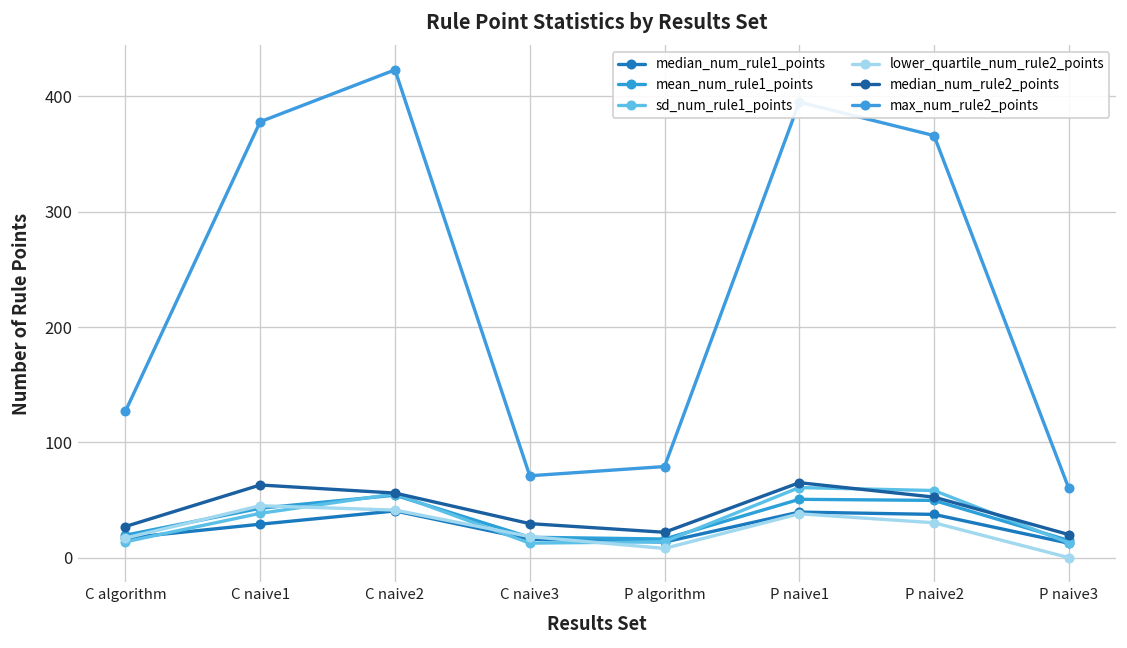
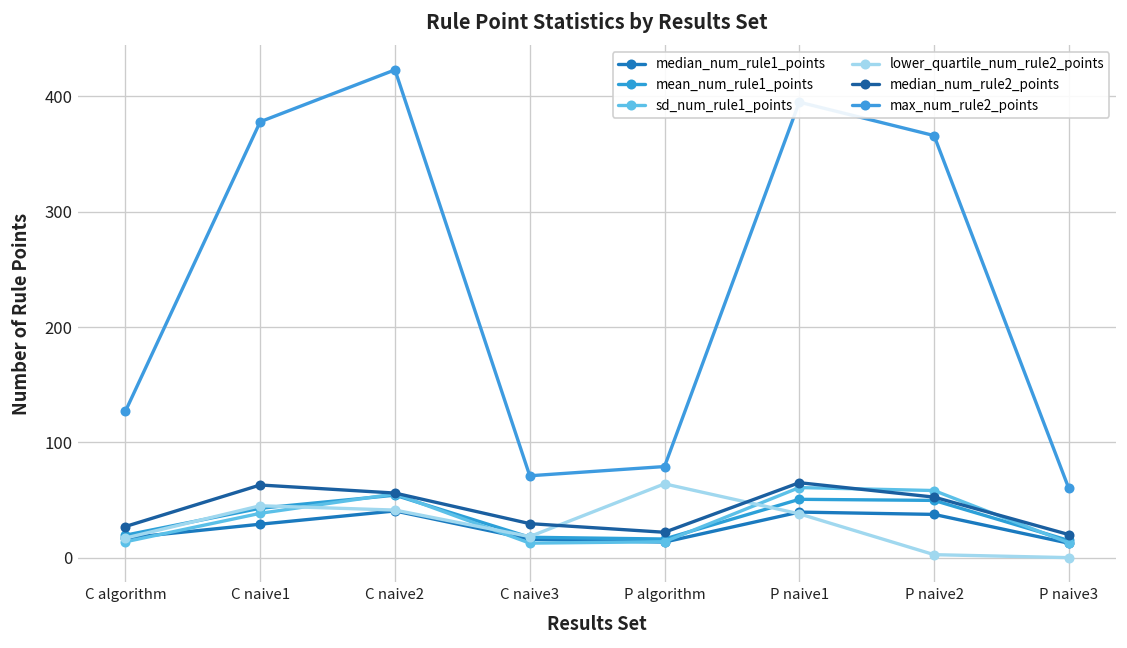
  {
    "lower_quartile_num_rule2_points": {
-     "P algorithm": 10,
-     "P naive2": 30,
+     "P algorithm": 60,
+     "P naive2": 0,
      "P naive3": 0
    }
  }
